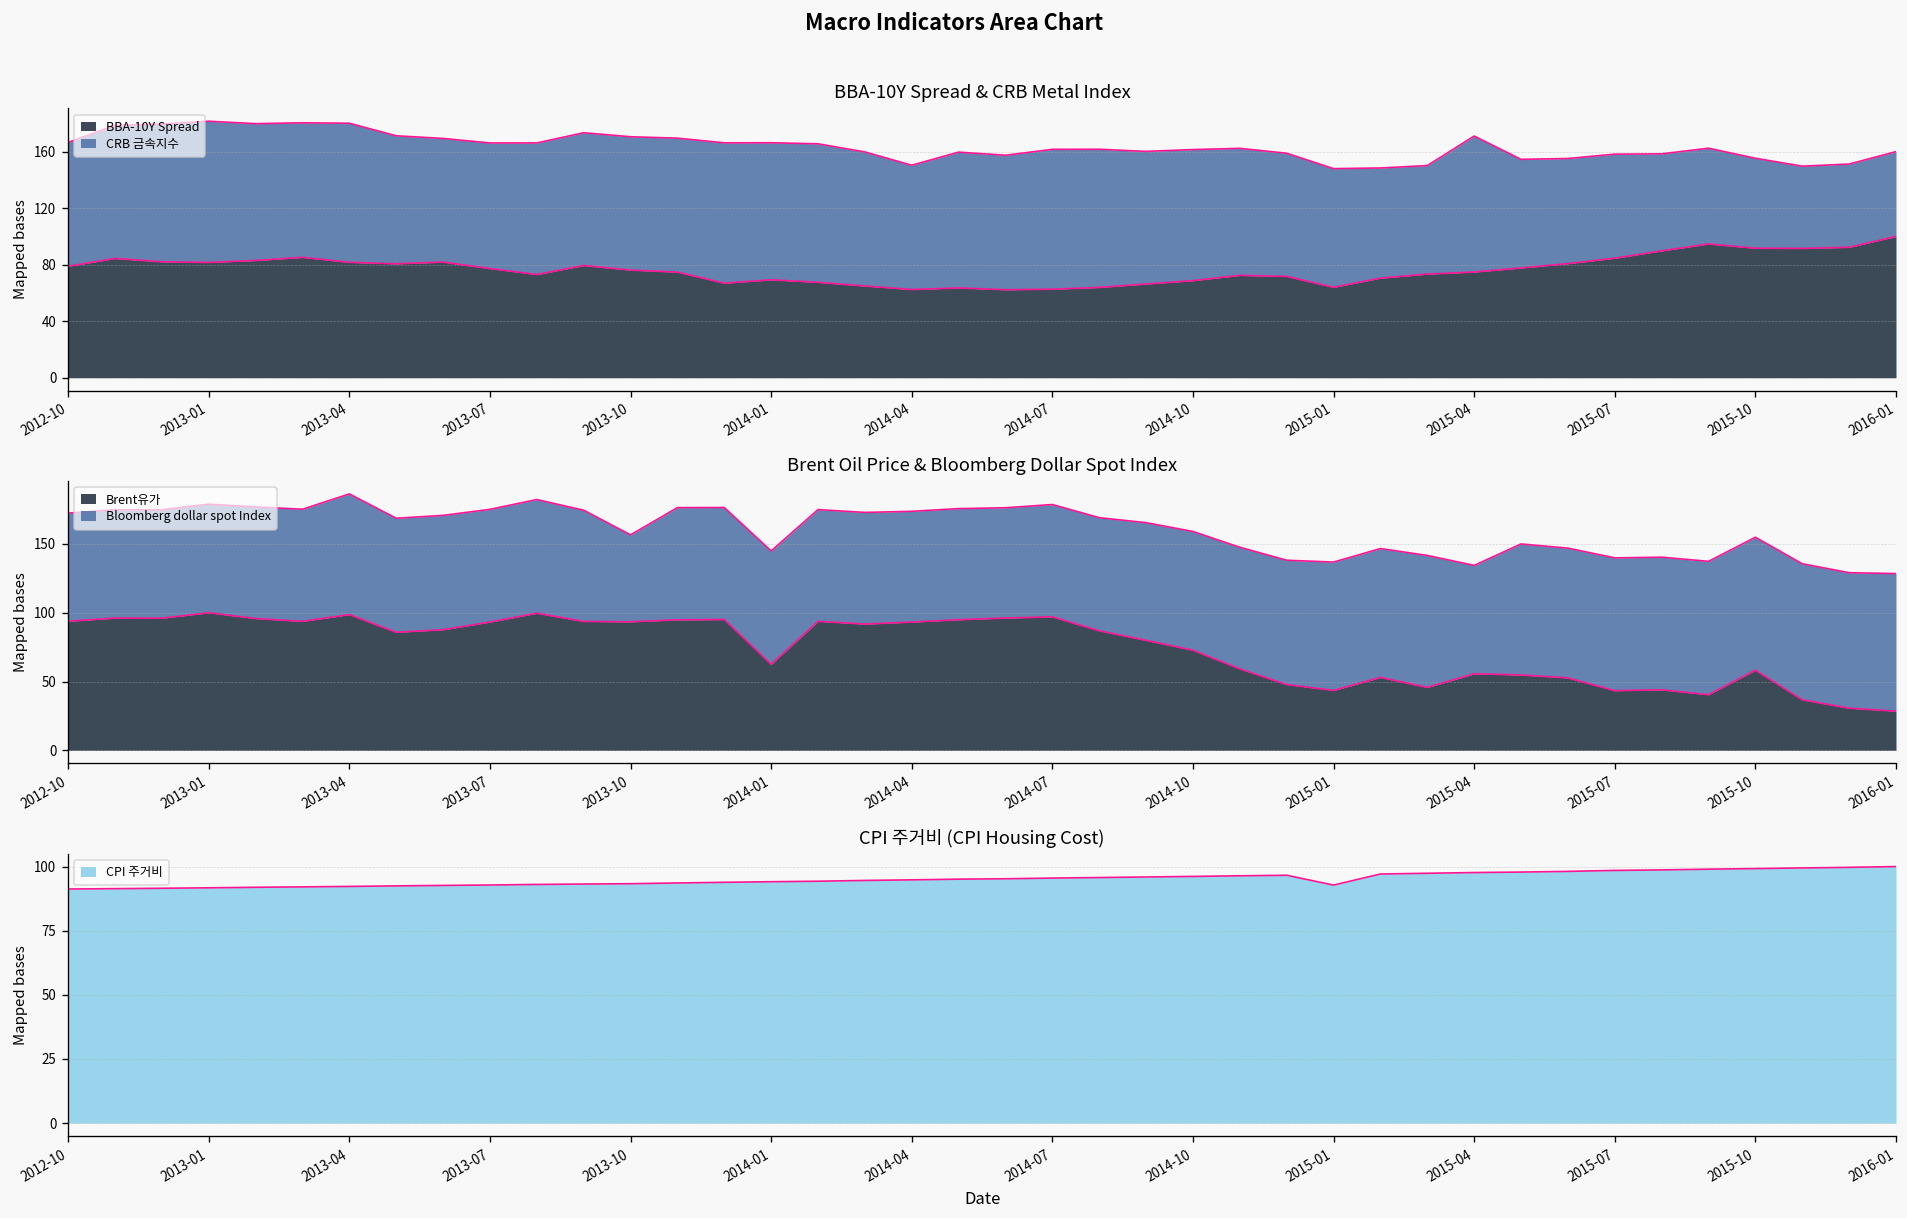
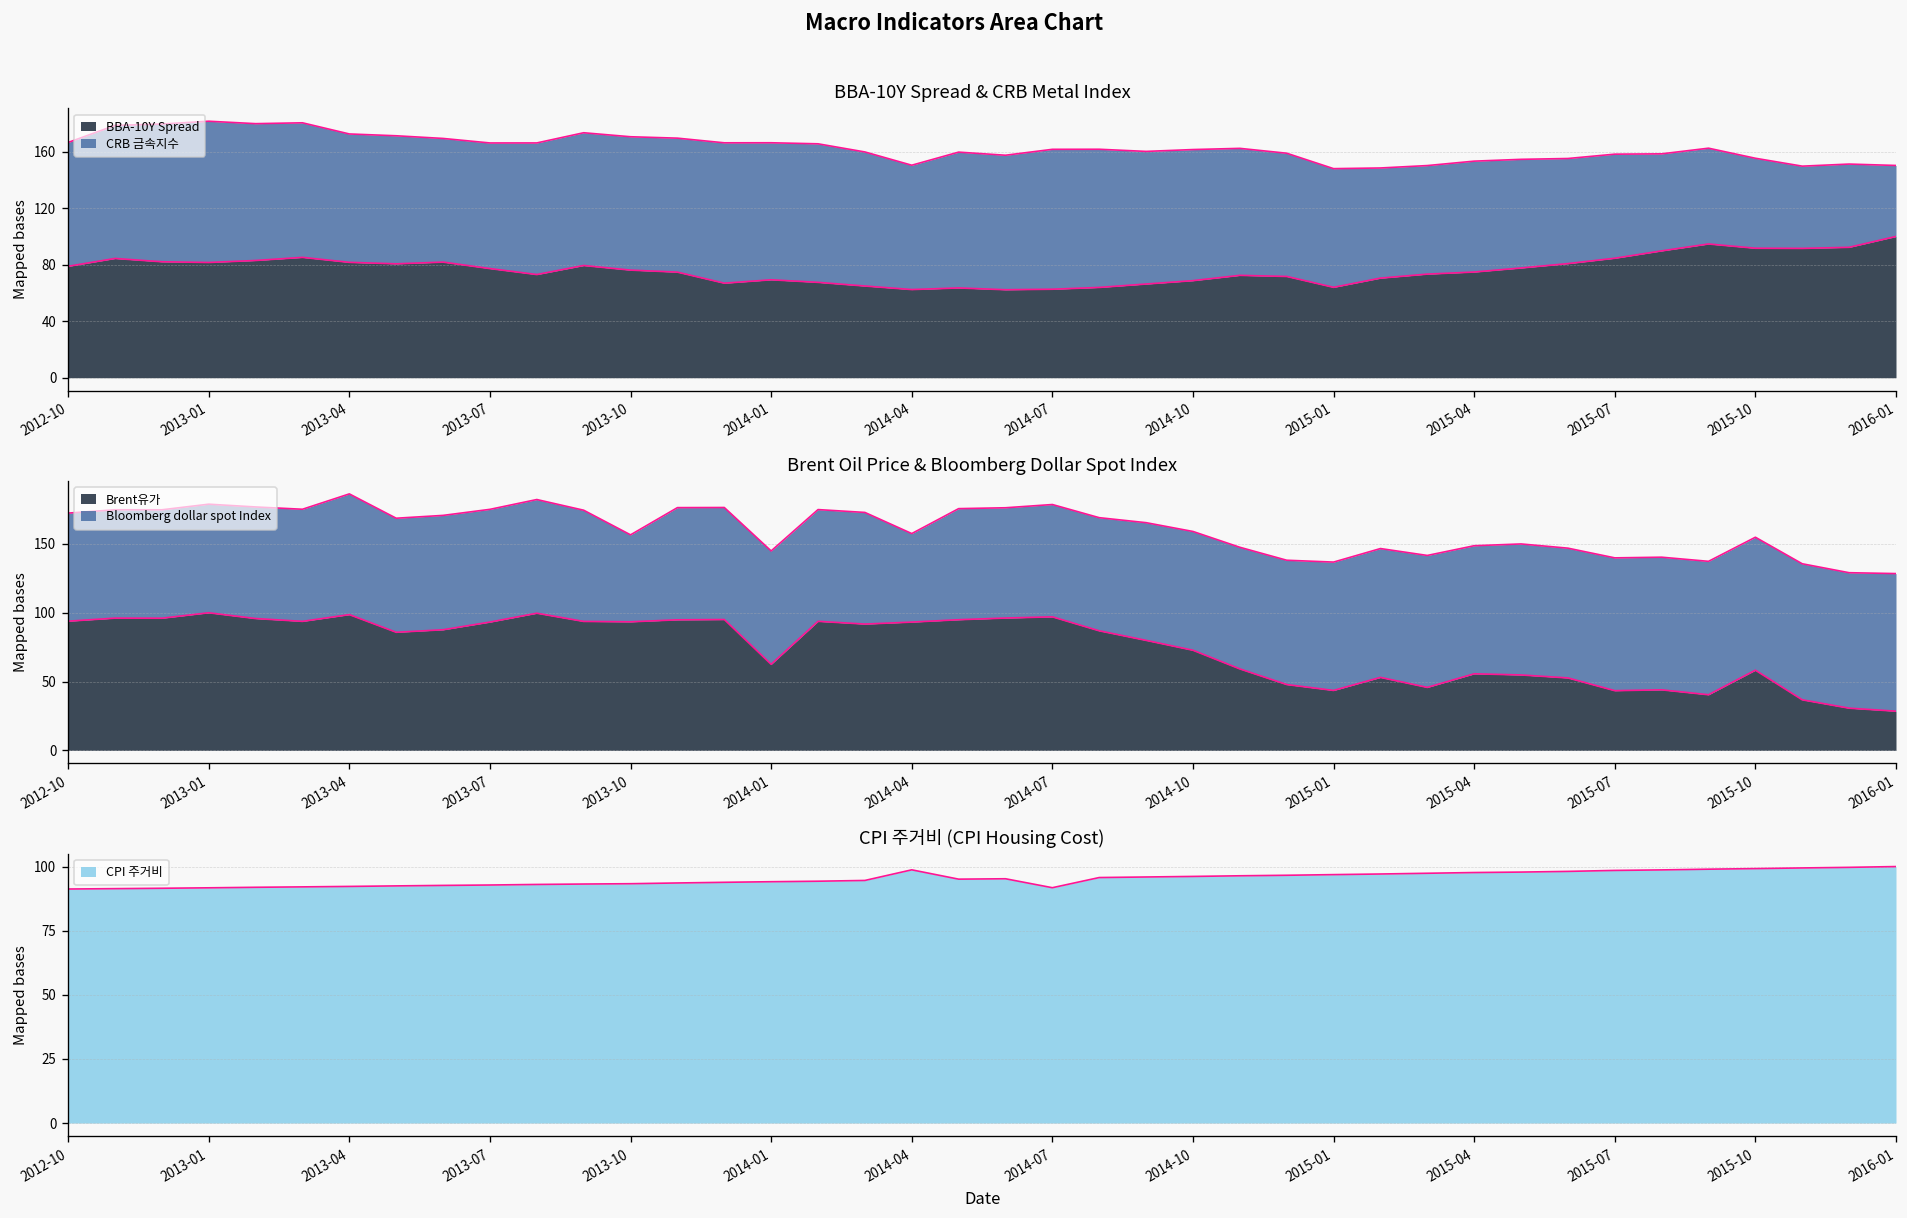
  {
    "BBA-10Y Spread & CRB Metal Index": {
      "BBA-10Y Spread": {
        "2012-10": 79,
        "2013-01": 82,
        "2013-04": 82,
        "2013-07": 77,
        "2013-10": 76,
        "2014-01": 69,
        "2014-04": 62,
        "2014-07": 63,
        "2014-10": 69,
        "2015-01": 64,
        "2015-04": 75,
        "2015-07": 85,
        "2015-10": 92,
        "2016-01": 100
      },
      "CRB 금속지수": {
        "2012-10": 88,
        "2013-01": 100,
-       "2013-04": 98,
+       "2013-04": 91,
        "2013-07": 89,
        "2013-10": 94,
        "2014-01": 97,
        "2014-04": 88,
        "2014-07": 99,
        "2014-10": 93,
        "2015-01": 84,
-       "2015-04": 96,
+       "2015-04": 79,
        "2015-07": 74,
        "2015-10": 64,
-       "2016-01": 60
+       "2016-01": 50
      }
    },
    "Brent Oil Price & Bloomberg Dollar Spot Index": {
      "Brent유가": {
        "2012-10": 94,
        "2013-01": 100,
        "2013-04": 99,
        "2013-07": 93,
        "2013-10": 93,
        "2014-01": 63,
        "2014-04": 93,
        "2014-07": 97,
        "2014-10": 73,
        "2015-01": 44,
        "2015-04": 56,
        "2015-07": 43,
        "2015-10": 58,
        "2016-01": 28
      },
      "Bloomberg dollar spot Index": {
        "2012-10": 79,
        "2013-04": 88,
        "2013-07": 82,
        "2013-10": 63,
        "2014-01": 82,
-       "2014-04": 81,
+       "2014-04": 64,
        "2014-07": 82,
        "2014-10": 86,
        "2015-01": 93,
-       "2015-04": 79,
+       "2015-04": 93,
        "2015-07": 97,
        "2015-10": 97,
        "2016-01": 100
      }
    },
    "CPI 주거비 (CPI Housing Cost)": {
      "2012-10": 91,
      "2013-01": 92,
      "2013-04": 92,
      "2013-07": 93,
      "2013-10": 93,
      "2014-01": 94,
-     "2014-04": 95,
-     "2014-07": 96,
+     "2014-04": 99,
+     "2014-07": 92,
      "2014-10": 96,
-     "2015-01": 93,
+     "2015-01": 97,
      "2015-04": 98,
      "2015-07": 98,
      "2015-10": 99,
      "2016-01": 100
    }
  }
